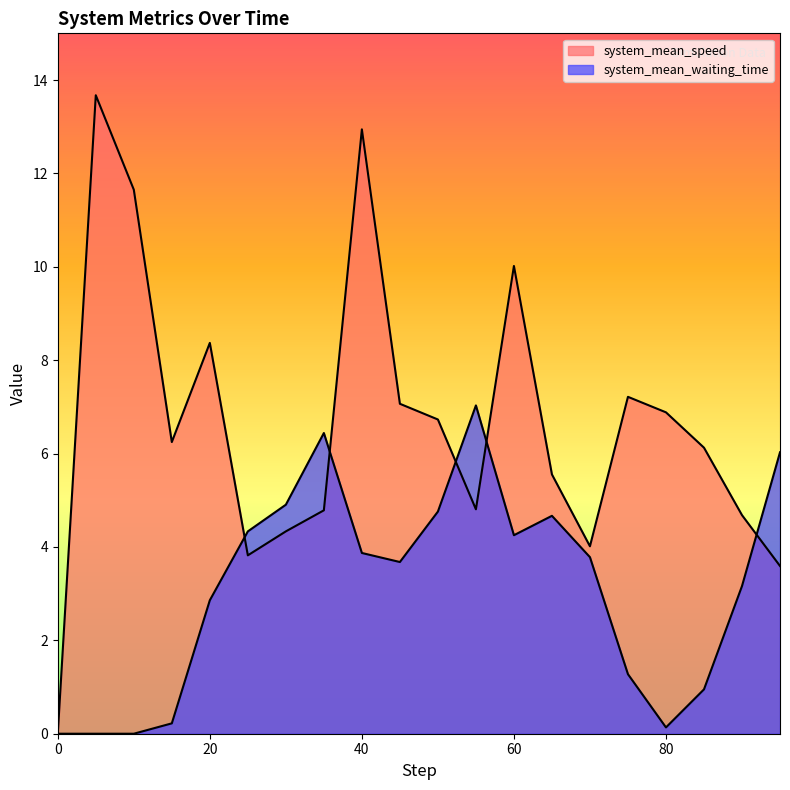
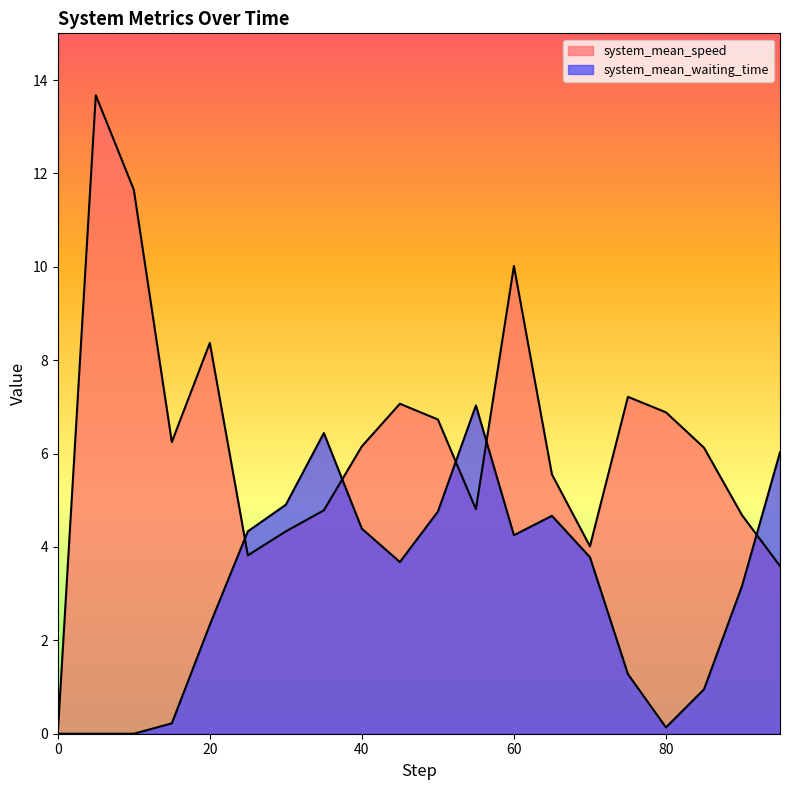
  {
    "system_mean_speed": {
      "20": 8.4,
-     "40": 12.9,
+     "40": 6.2,
      "60": 10.0,
      "80": 6.9
    },
    "system_mean_waiting_time": {
-     "20": 2.9,
-     "40": 3.9,
+     "20": 2.3,
+     "40": 4.4,
      "60": 4.3,
      "80": 0.1
    }
  }
